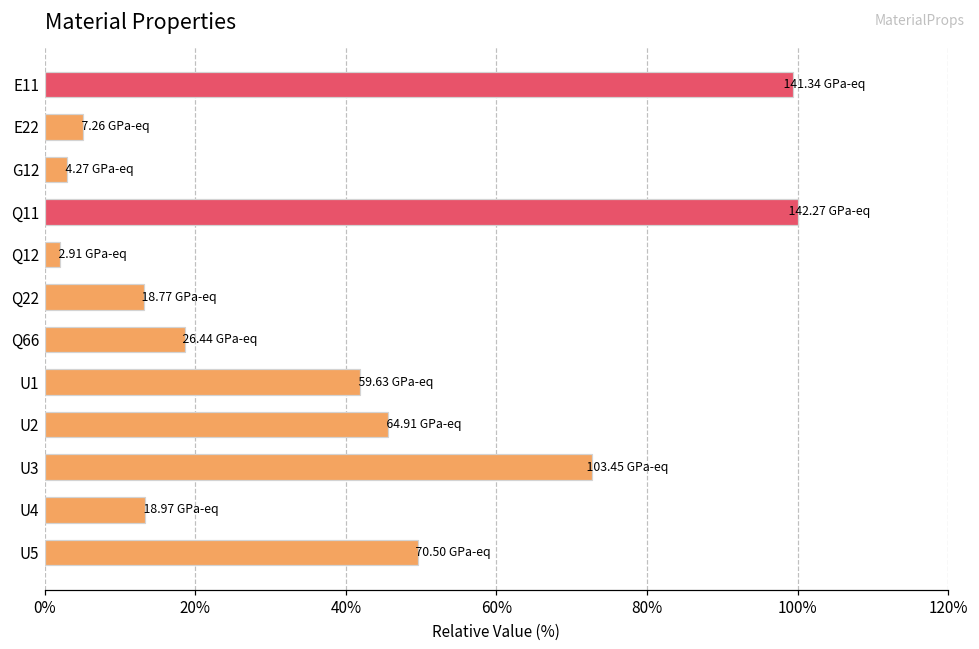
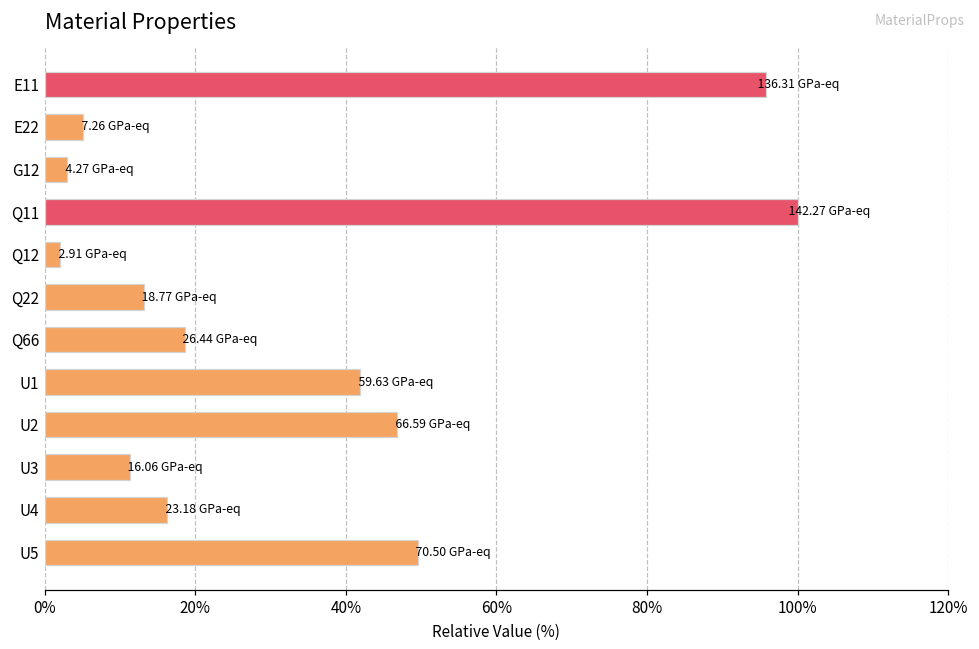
  {
-   "E11": 141.34,
-   "U2": 64.91,
-   "U3": 103.45,
-   "U4": 18.97
+   "E11": 136.31,
+   "U2": 66.59,
+   "U3": 16.06,
+   "U4": 23.18
  }
